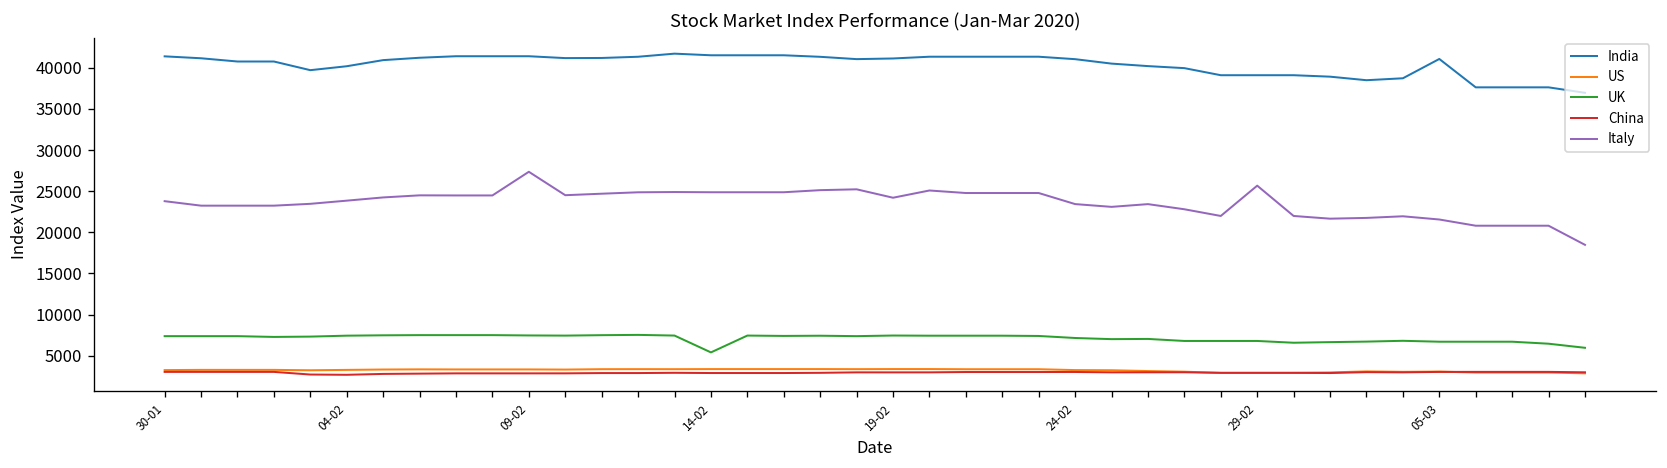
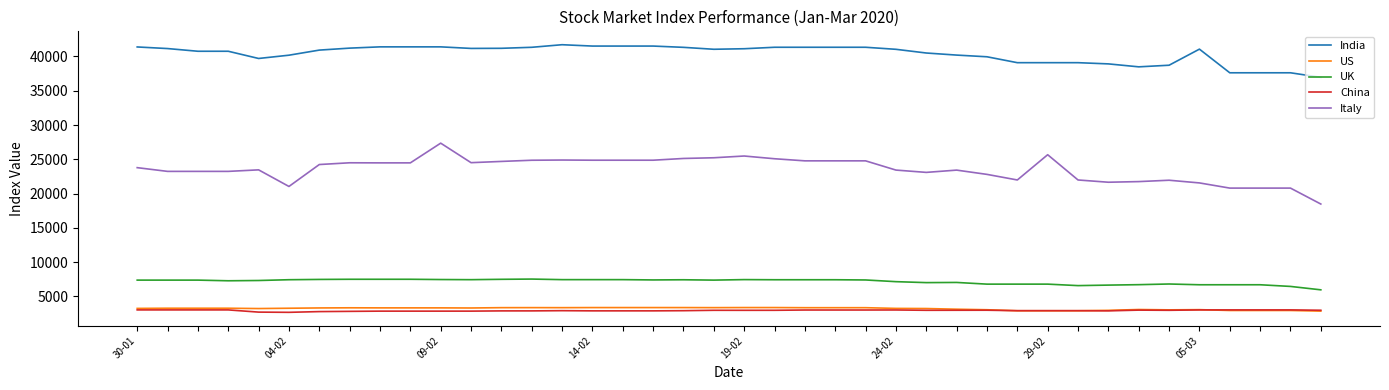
  {
    "India": {
      "30-01": 41000,
      "04-02": 40000,
      "09-02": 41000,
      "14-02": 42000,
      "19-02": 41000,
      "24-02": 41000,
      "29-02": 39000,
      "05-03": 41000
    },
    "US": {
      "04-02": 3000,
      "09-02": 3000,
      "14-02": 3000,
      "19-02": 3000
    },
    "UK": {
      "30-01": 7000,
      "04-02": 7000,
      "09-02": 7000,
-     "14-02": 5000,
+     "14-02": 7000,
      "19-02": 7000,
      "24-02": 7000,
      "29-02": 7000,
      "05-03": 7000
    },
    "China": {
      "04-02": 3000,
      "09-02": 3000,
      "14-02": 3000,
      "19-02": 3000
    },
    "Italy": {
      "30-01": 24000,
-     "04-02": 24000,
+     "04-02": 21000,
      "09-02": 27000,
      "14-02": 25000,
-     "19-02": 24000,
+     "19-02": 25000,
      "24-02": 23000,
      "29-02": 26000,
      "05-03": 22000
    }
  }
